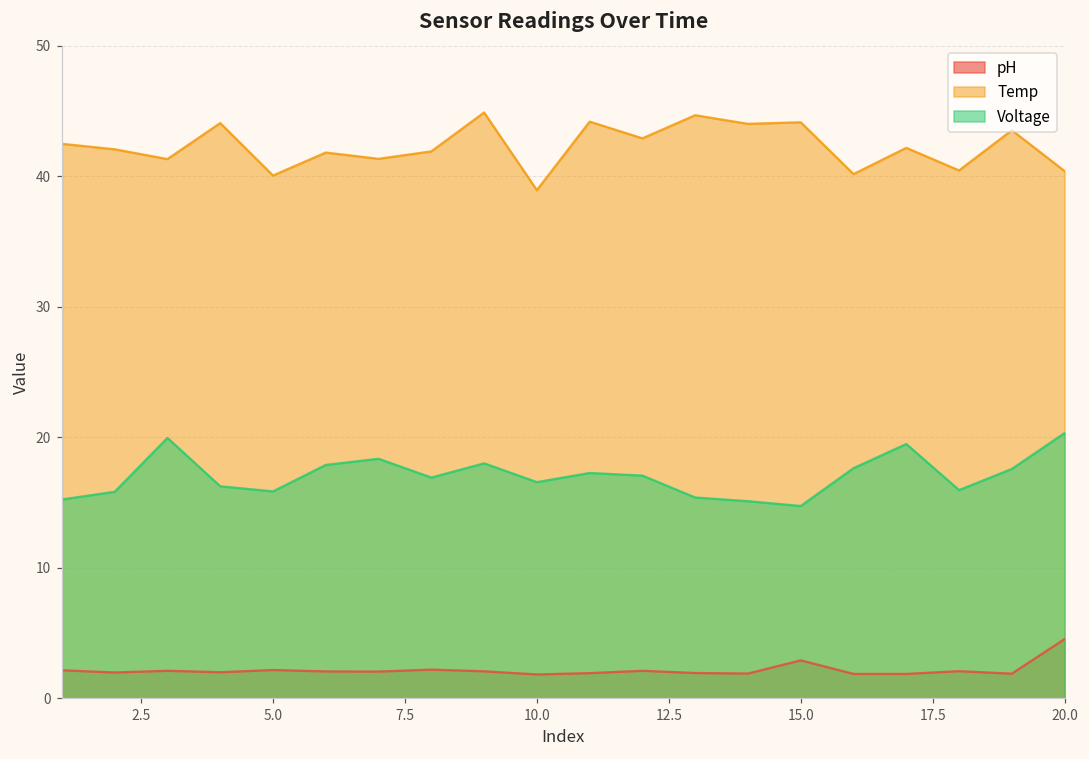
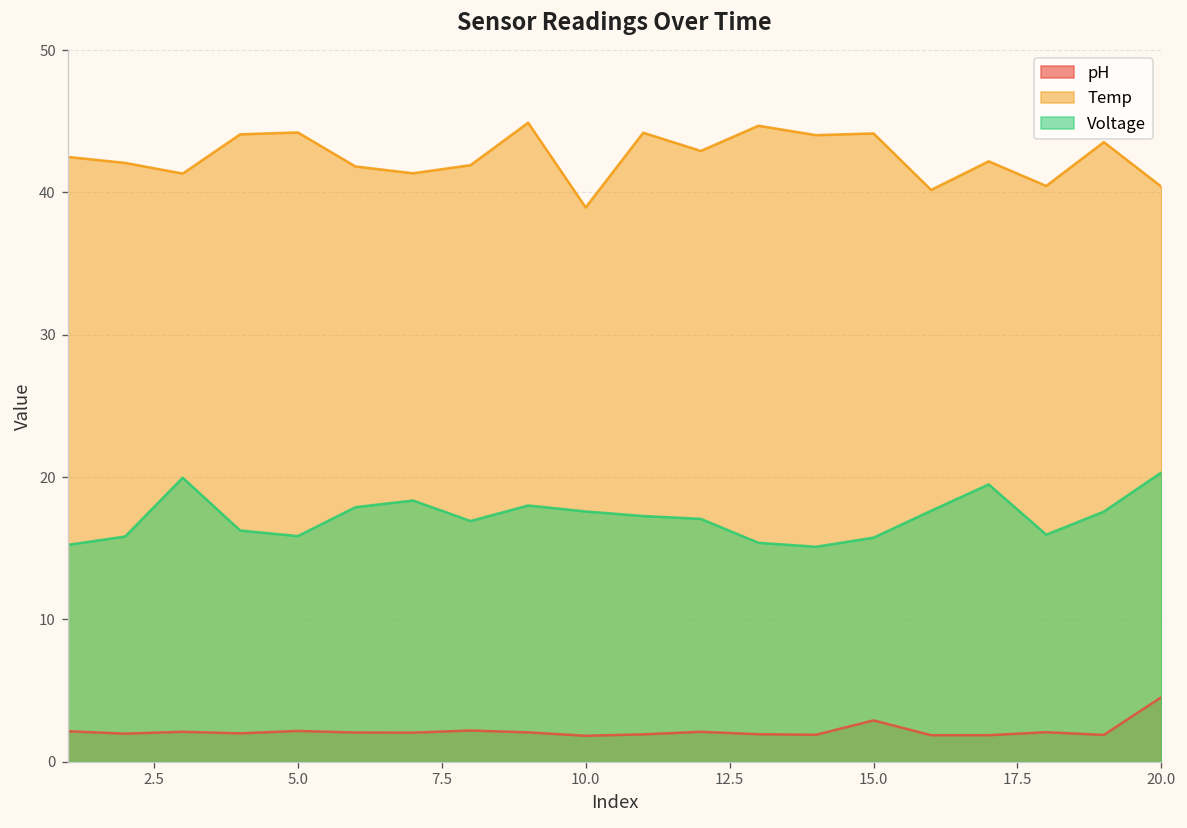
  {
    "pH": {
      "5.0": 2.2,
      "10.0": 1.8,
      "15.0": 2.9,
      "20.0": 4.5
    },
    "Temp": {
-     "5.0": 40.1,
+     "5.0": 44.2,
      "10.0": 38.9,
      "15.0": 44.1,
      "20.0": 40.4
    },
    "Voltage": {
      "5.0": 15.9,
-     "10.0": 16.6,
-     "15.0": 14.7,
+     "10.0": 17.6,
+     "15.0": 15.7,
      "20.0": 20.3
    }
  }
